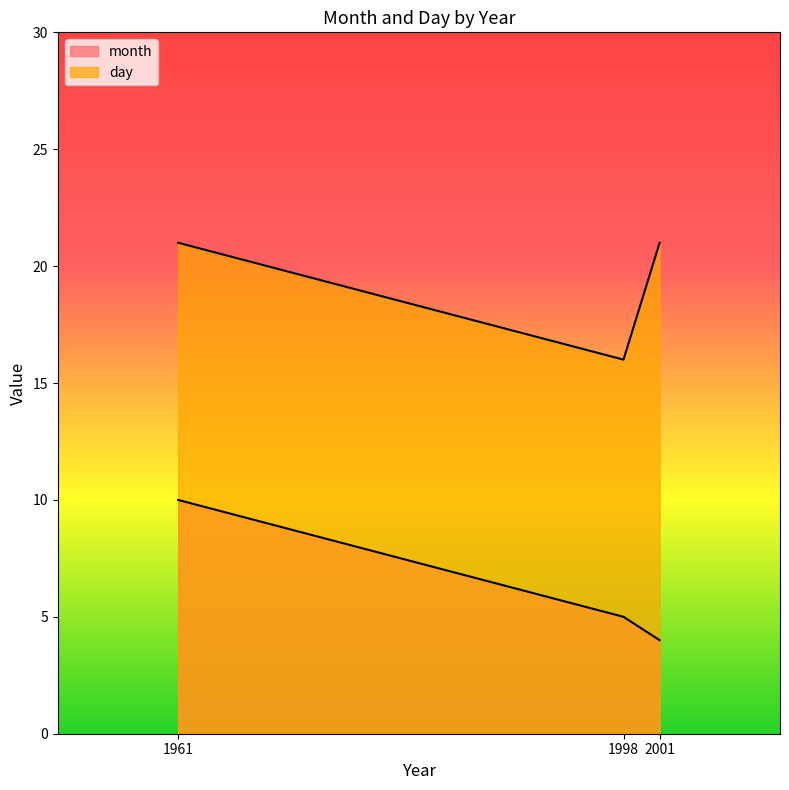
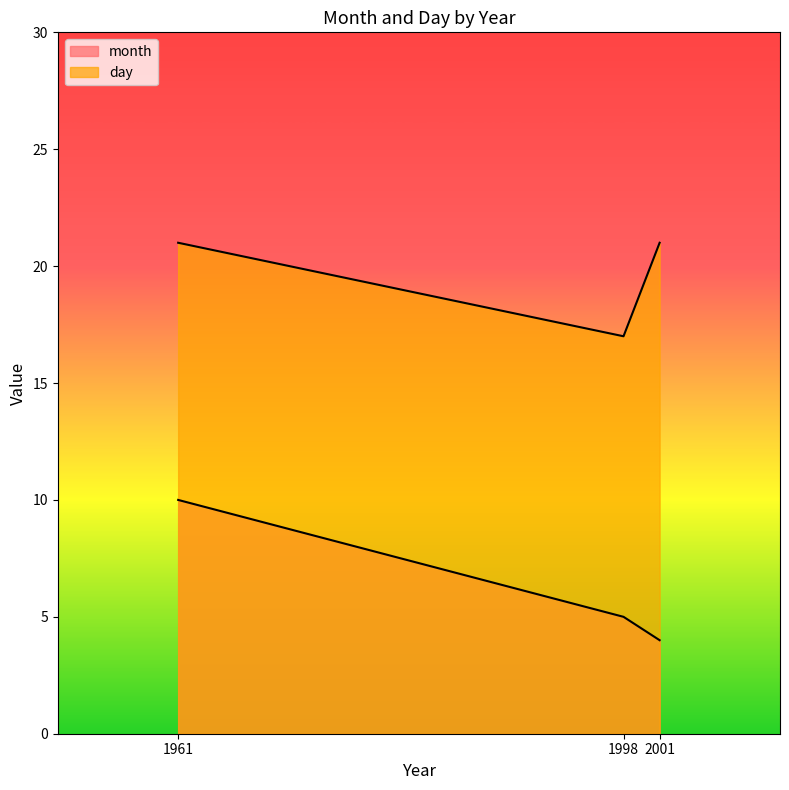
  {
    "month": {
      "1961": 10,
      "1998": 5,
      "2001": 4
    },
    "day": {
      "1961": 21,
-     "1998": 16,
+     "1998": 17,
      "2001": 21
    }
  }
